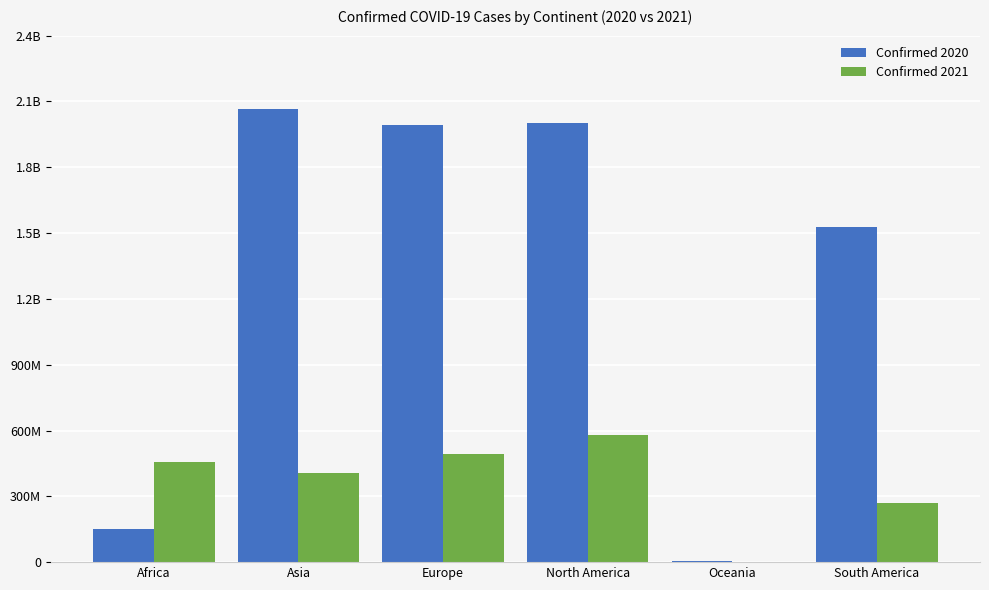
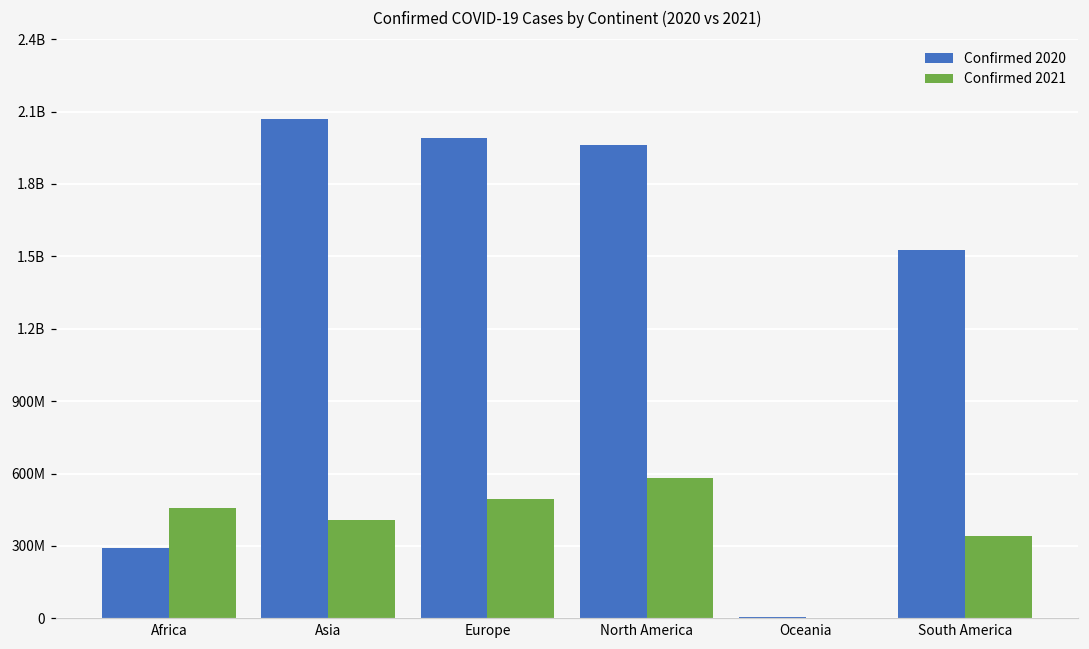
  {
    "Confirmed 2020": {
-     "Africa": 150000000,
+     "Africa": 290000000,
      "Asia": 2070000000,
      "Europe": 1990000000,
-     "North America": 2000000000,
+     "North America": 1960000000,
      "South America": 1530000000
    },
    "Confirmed 2021": {
      "Africa": 460000000,
      "Asia": 410000000,
      "Europe": 500000000,
      "North America": 580000000,
-     "South America": 270000000
+     "South America": 340000000
    }
  }
